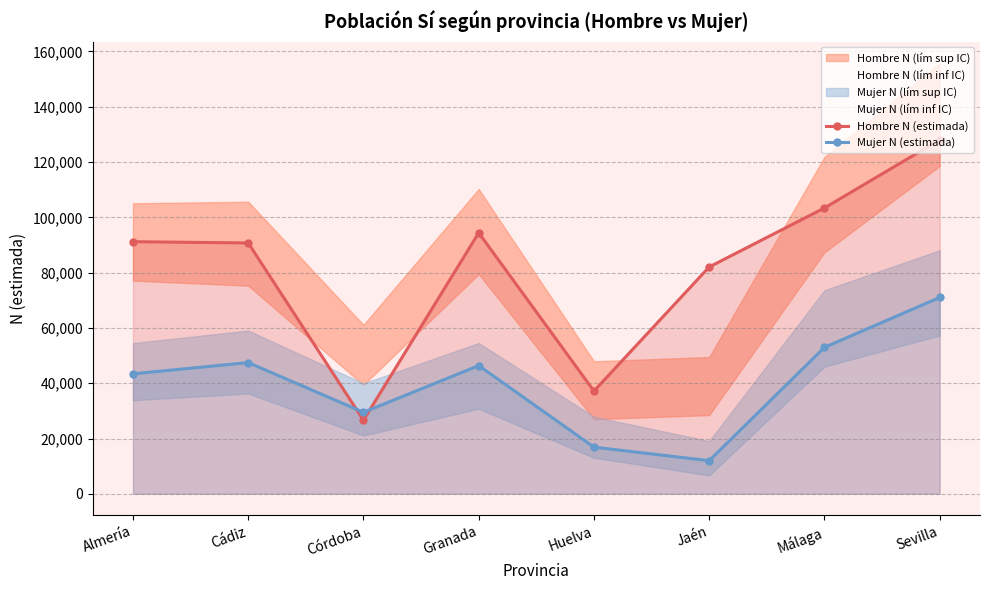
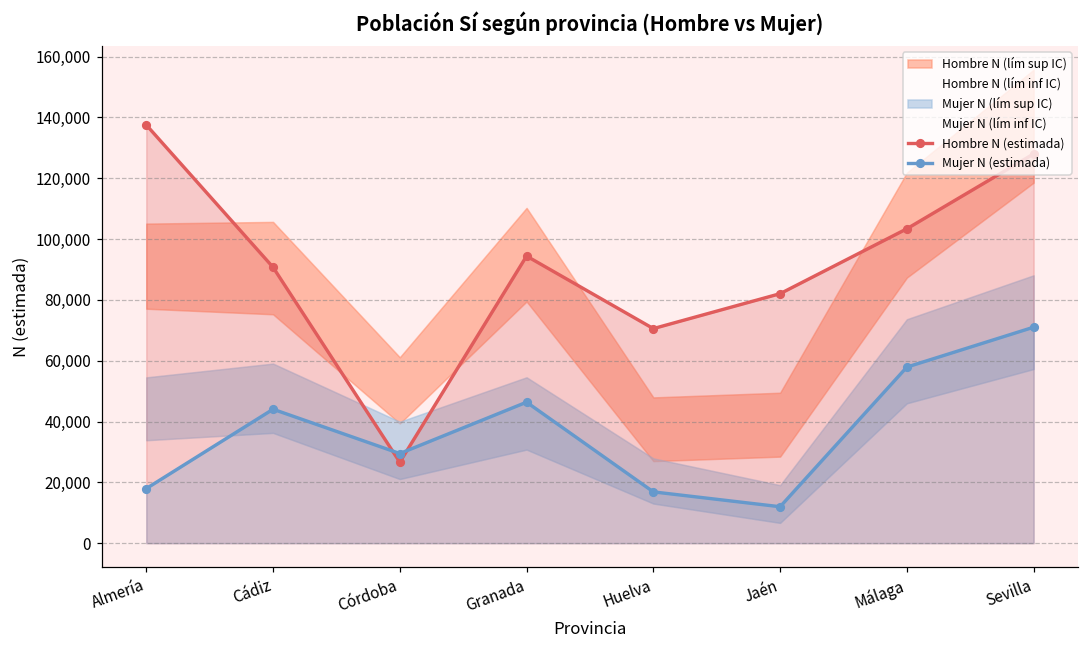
  {
    "Hombre N (estimada)": {
-     "Almería": "91,000",
+     "Almería": "138,000",
      "Cádiz": "91,000",
      "Córdoba": "27,000",
      "Granada": "94,000",
-     "Huelva": "37,000",
+     "Huelva": "71,000",
      "Jaén": "82,000",
      "Málaga": "103,000"
    },
    "Mujer N (estimada)": {
-     "Almería": "43,000",
-     "Cádiz": "47,000",
+     "Almería": "18,000",
+     "Cádiz": "44,000",
      "Córdoba": "29,000",
      "Granada": "46,000",
      "Huelva": "17,000",
      "Jaén": "12,000",
-     "Málaga": "53,000",
+     "Málaga": "58,000",
      "Sevilla": "71,000"
    }
  }
